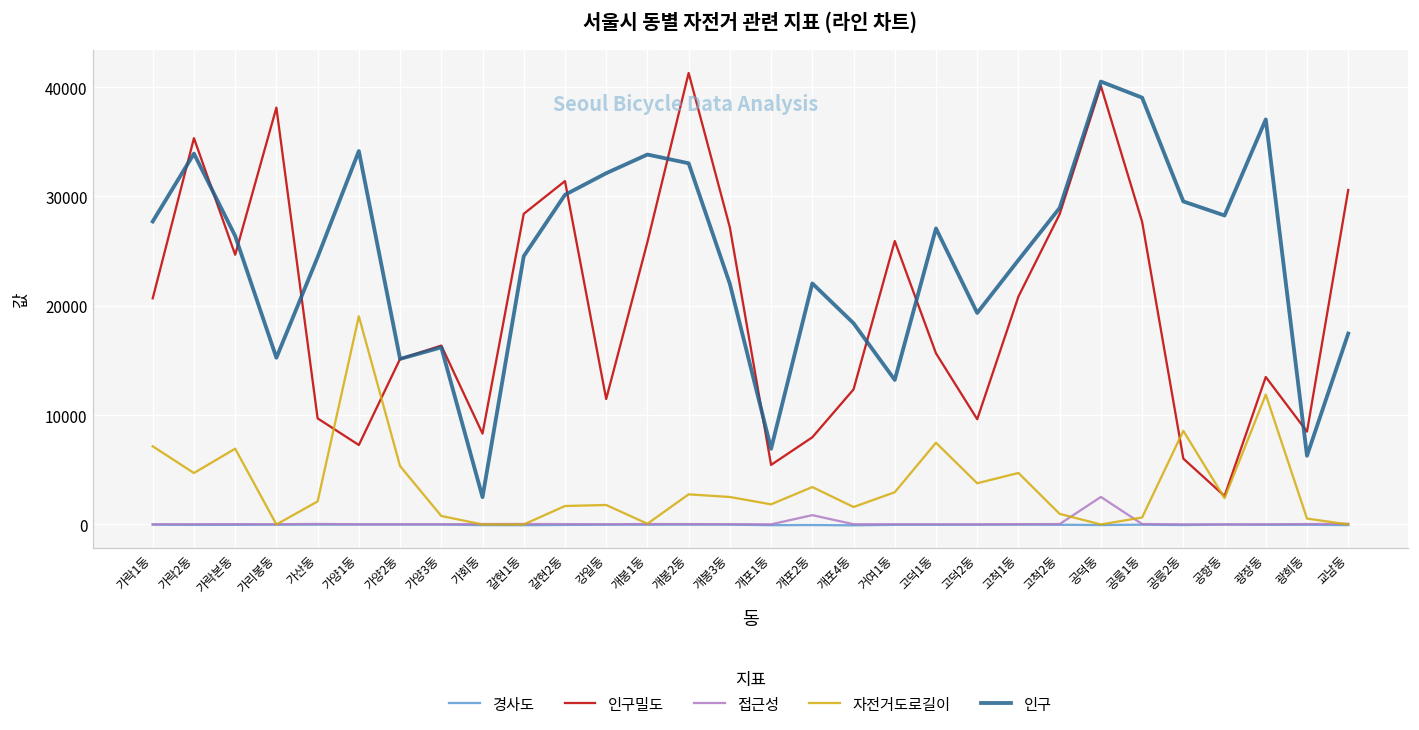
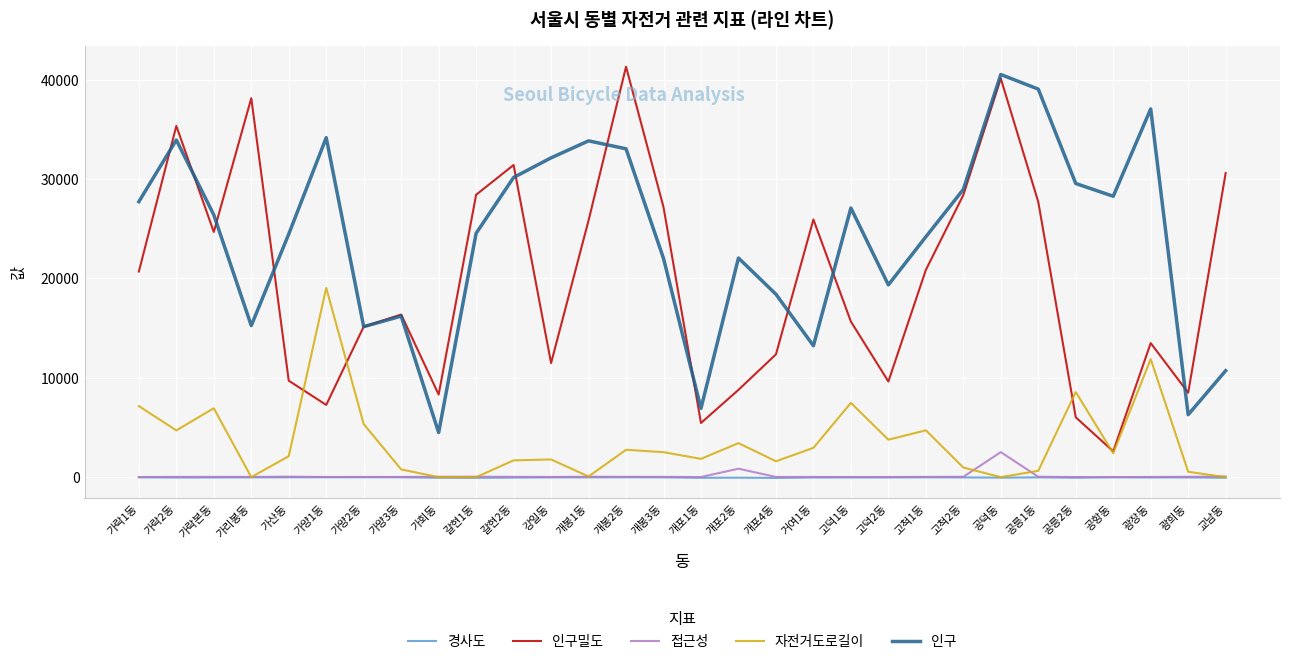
  {
    "경사도": {
      "개포2동": 0
    },
    "인구밀도": {
      "가락1동": 21000,
      "가락2동": 35000,
      "가락본동": 25000,
      "가리봉동": 38000,
      "가산동": 10000,
      "가양1동": 7000,
      "가회동": 8000,
      "갈현1동": 28000,
      "갈현2동": 31000,
      "강일동": 11000,
      "개봉1동": 26000,
      "개봉2동": 41000,
      "개봉3동": 27000,
      "개포1동": 5000,
-     "개포2동": 8000,
+     "개포2동": 9000,
      "개포4동": 12000,
      "거여1동": 26000,
      "고덕1동": 16000,
      "고덕2동": 10000,
      "고척1동": 21000,
      "고척2동": 28000,
      "공덕동": 40000,
      "공릉1동": 28000,
      "공릉2동": 6000,
      "광장동": 13000,
      "광희동": 8000,
      "교남동": 31000
    },
    "접근성": {
      "개포2동": 1000,
      "공덕동": 3000
    },
    "자전거도로길이": {
      "가락1동": 7000,
      "가락2동": 5000,
      "가락본동": 7000,
      "가산동": 2000,
      "가양1동": 19000,
      "가양2동": 5000,
      "가양3동": 1000,
      "갈현2동": 2000,
      "강일동": 2000,
      "개봉2동": 3000,
      "개봉3동": 3000,
      "개포1동": 2000,
      "개포2동": 3000,
      "개포4동": 2000,
      "거여1동": 3000,
      "고덕1동": 7000,
      "고덕2동": 4000,
      "고척1동": 5000,
      "고척2동": 1000,
      "공릉1동": 1000,
      "공릉2동": 9000,
      "광장동": 12000,
      "광희동": 1000
    },
    "인구": {
      "가락1동": 28000,
      "가락2동": 34000,
      "가락본동": 26000,
      "가리봉동": 15000,
      "가산동": 24000,
      "가양1동": 34000,
-     "가회동": 2000,
+     "가회동": 4000,
      "갈현1동": 25000,
      "갈현2동": 30000,
      "강일동": 32000,
      "개봉1동": 34000,
      "개봉2동": 33000,
      "개봉3동": 22000,
      "개포1동": 7000,
      "개포2동": 22000,
      "개포4동": 18000,
      "거여1동": 13000,
      "고덕1동": 27000,
      "고덕2동": 19000,
      "고척1동": 24000,
      "고척2동": 29000,
      "공덕동": 41000,
      "공릉1동": 39000,
      "공릉2동": 30000,
      "공항동": 28000,
      "광장동": 37000,
      "광희동": 6000,
-     "교남동": 17000
+     "교남동": 11000
    }
  }
